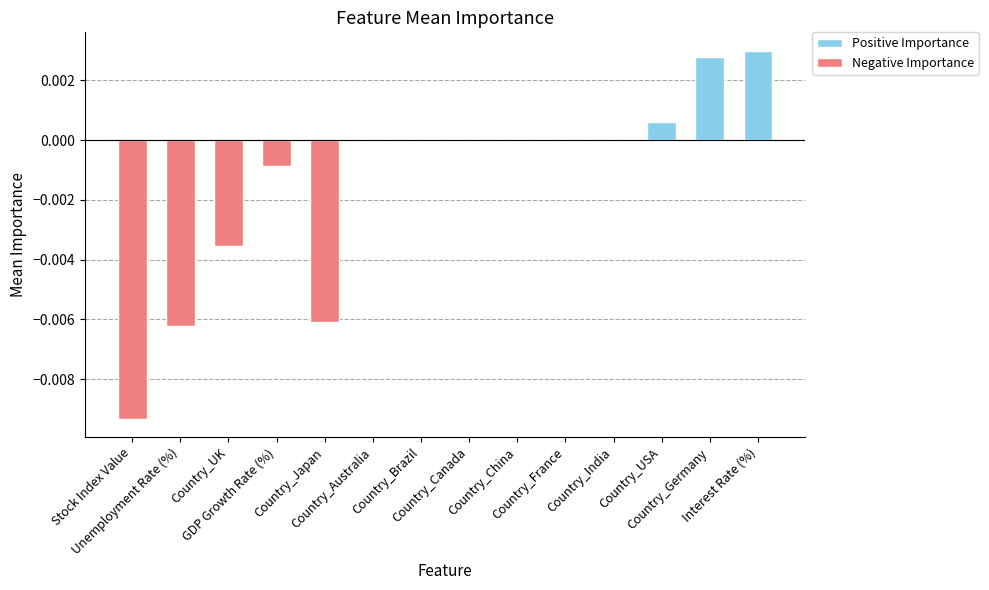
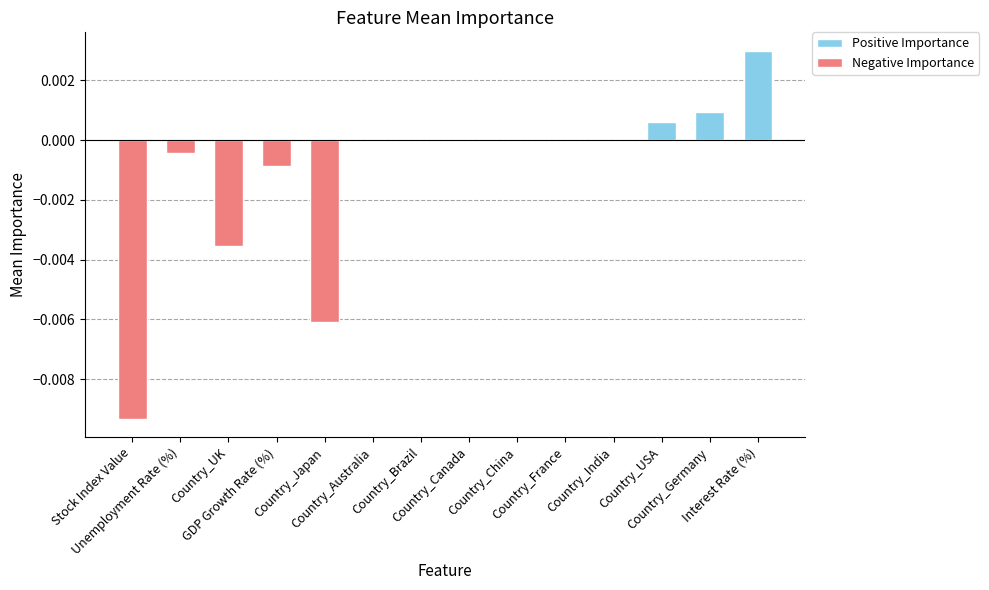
  {
    "Stock Index Value": -0.0093,
-   "Unemployment Rate (%)": -0.0062,
+   "Unemployment Rate (%)": -0.0004,
    "Country_UK": -0.0035,
    "GDP Growth Rate (%)": -0.0009,
    "Country_Japan": -0.0061,
    "Country_Australia": 0.0000,
    "Country_Brazil": 0.0000,
    "Country_Canada": 0.0000,
    "Country_China": 0.0000,
    "Country_France": 0.0000,
    "Country_India": 0.0000,
    "Country_USA": 0.0006,
-   "Country_Germany": 0.0028,
+   "Country_Germany": 0.0009,
    "Interest Rate (%)": 0.0030
  }
